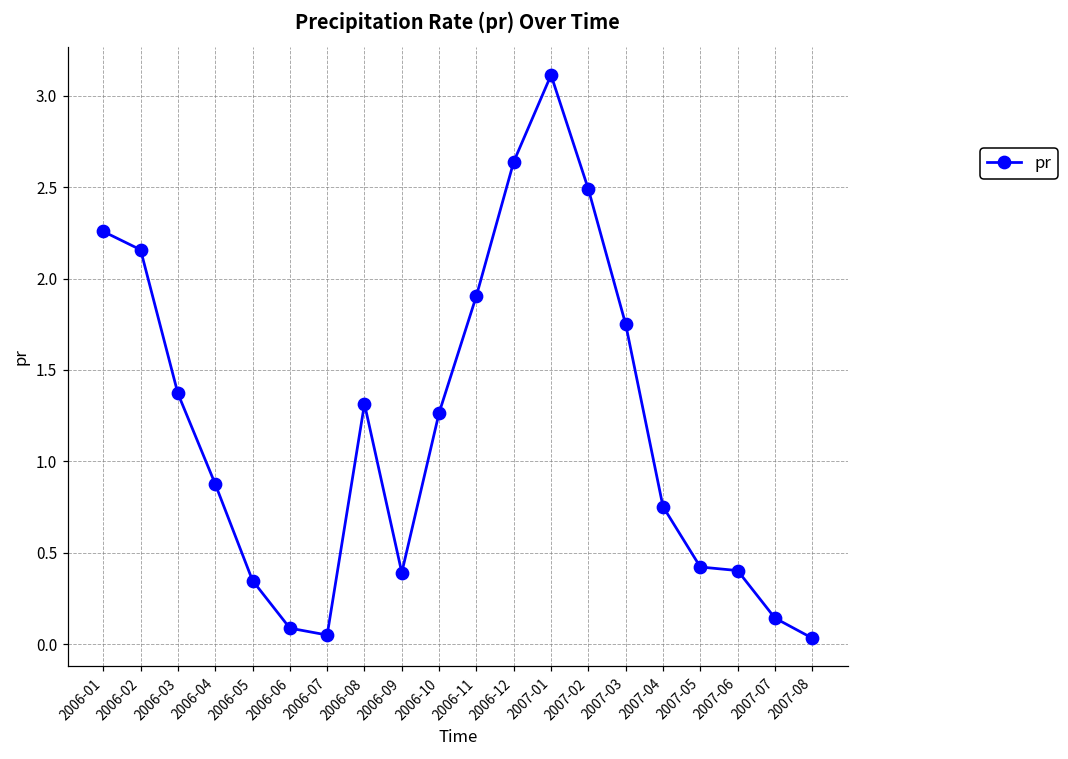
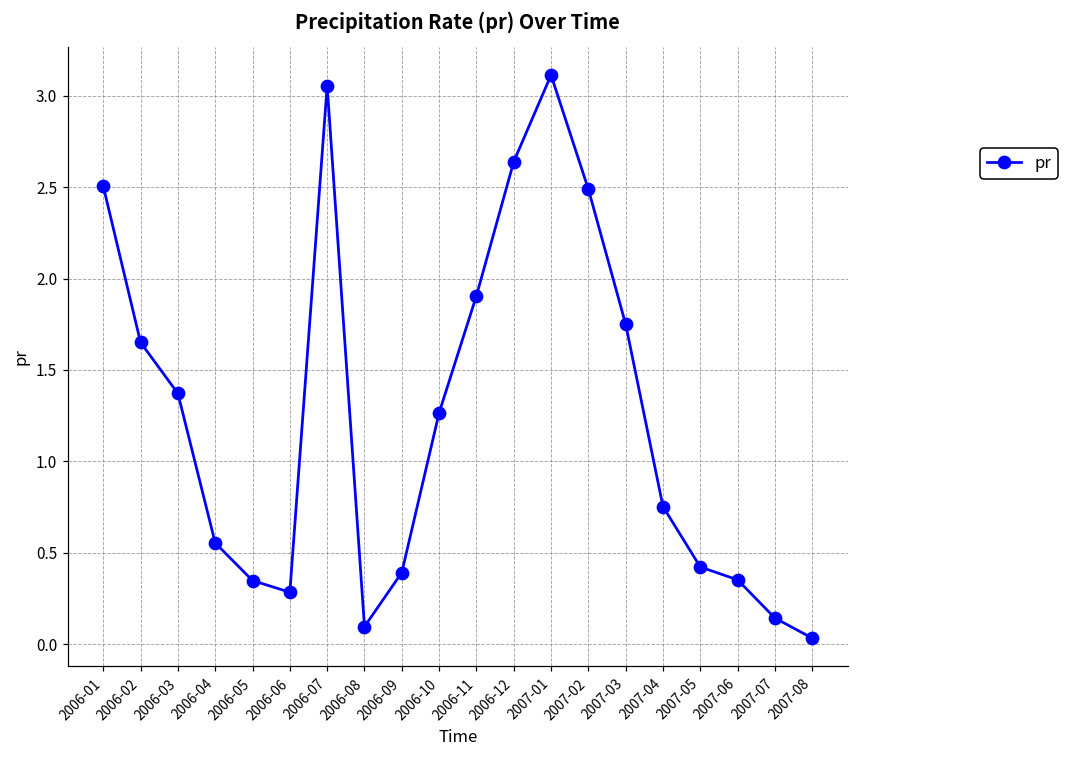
  {
-   "2006-01": 2.26,
-   "2006-02": 2.16,
+   "2006-01": 2.50,
+   "2006-02": 1.65,
    "2006-03": 1.37,
-   "2006-04": 0.88,
+   "2006-04": 0.55,
    "2006-05": 0.35,
-   "2006-06": 0.09,
-   "2006-07": 0.05,
-   "2006-08": 1.31,
+   "2006-06": 0.28,
+   "2006-07": 3.05,
+   "2006-08": 0.10,
    "2006-09": 0.39,
    "2006-10": 1.27,
    "2006-11": 1.91,
    "2006-12": 2.64,
    "2007-01": 3.11,
    "2007-02": 2.49,
    "2007-03": 1.75,
    "2007-04": 0.75,
    "2007-05": 0.42,
-   "2007-06": 0.40,
+   "2007-06": 0.35,
    "2007-07": 0.14,
    "2007-08": 0.03
  }
